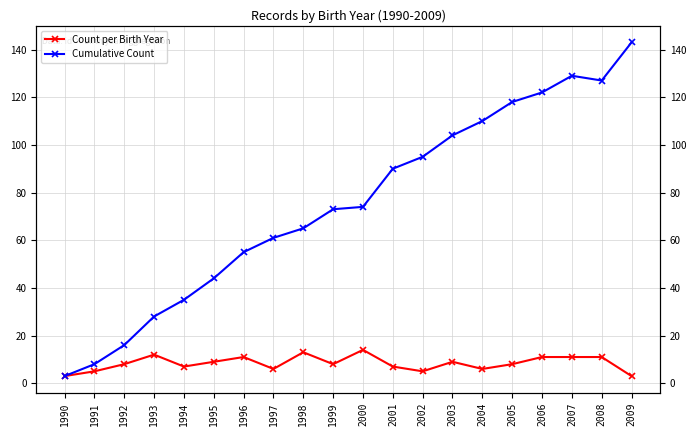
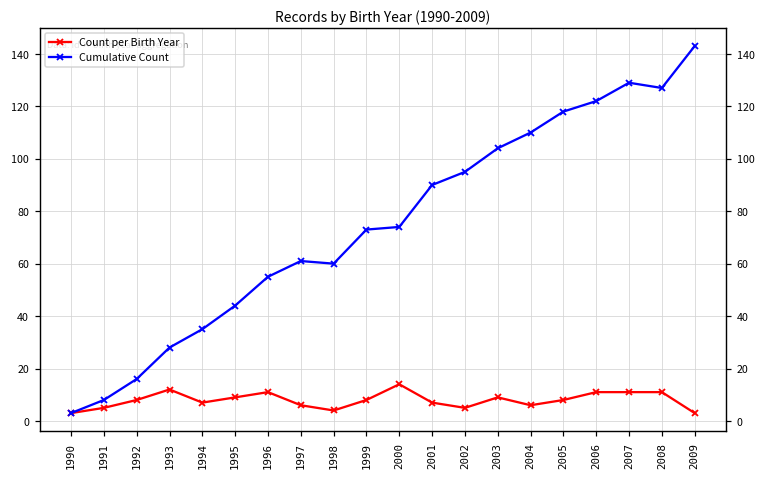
  {
    "Count per Birth Year": {
      "1991": 5,
      "1992": 8,
      "1993": 12,
      "1994": 7,
      "1995": 9,
      "1996": 11,
      "1997": 6,
-     "1998": 13,
+     "1998": 4,
      "1999": 8,
      "2000": 14,
      "2001": 7,
      "2002": 5,
      "2003": 9,
      "2004": 6,
      "2005": 8,
      "2006": 11,
      "2007": 11,
      "2008": 11,
      "2009": 3
    },
    "Cumulative Count": {
      "1991": 8,
      "1992": 16,
      "1993": 28,
      "1994": 35,
      "1995": 44,
      "1996": 55,
      "1997": 61,
-     "1998": 65,
+     "1998": 60,
      "1999": 73,
      "2000": 74,
      "2001": 90,
      "2002": 95,
      "2003": 104,
      "2004": 110,
      "2005": 118,
      "2006": 122,
      "2007": 129,
      "2008": 127,
      "2009": 143
    }
  }
